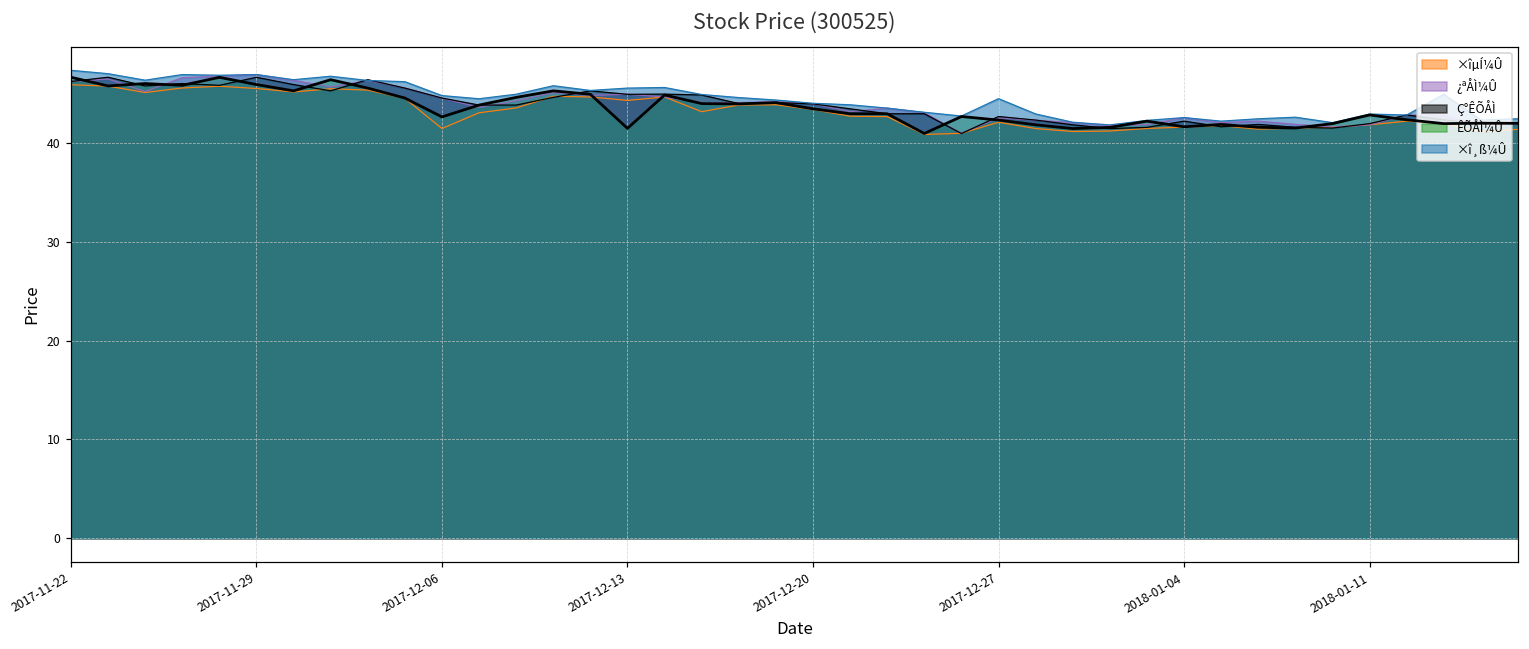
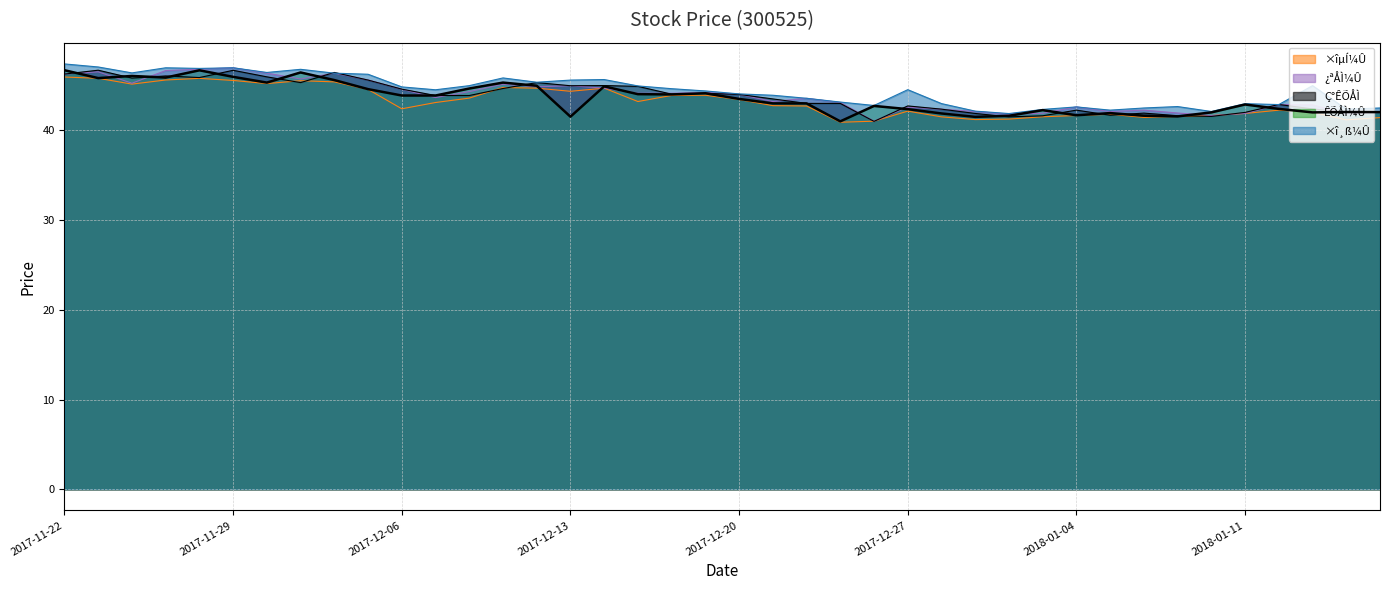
  {
    "×îµÍ¼Û": {
      "2017-11-22": 46,
      "2017-11-29": 46,
-     "2017-12-06": 41.5,
+     "2017-12-06": 42.4,
      "2017-12-13": 44
    },
    "Ç°ÊÕÅÌ": {
      "2018-01-04": 42
    },
    "ÊÕÅÌ¼Û": {
      "2017-11-22": 47,
      "2017-11-29": 46,
-     "2017-12-06": 43,
+     "2017-12-06": 44,
      "2017-12-13": 42
    },
    "×î¸ß¼Û": {
      "2017-11-22": 47,
      "2017-12-13": 46,
      "2017-12-27": 45
    }
  }
